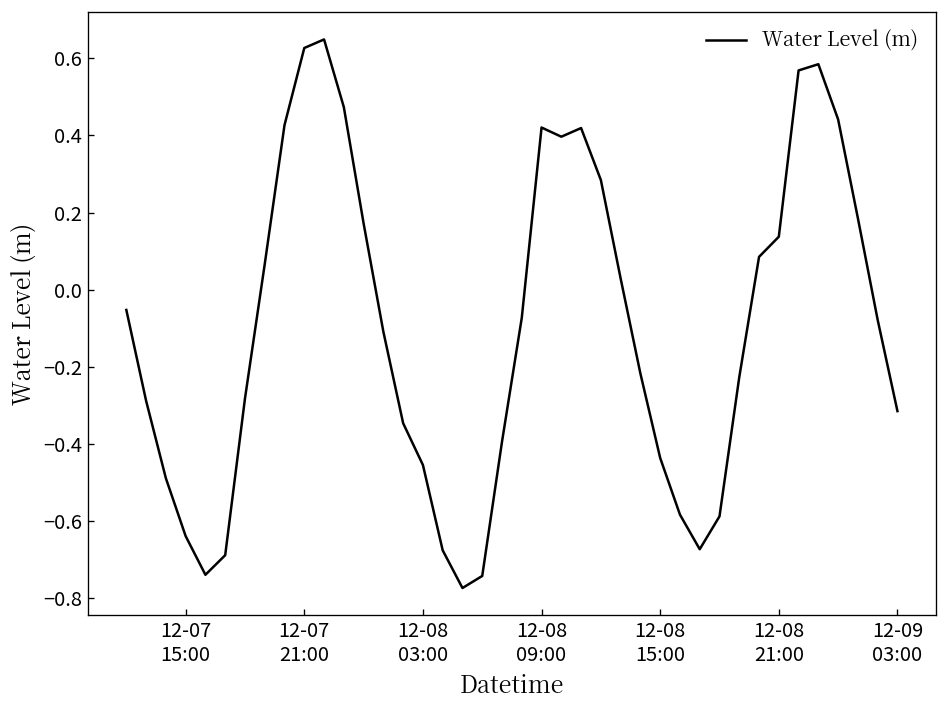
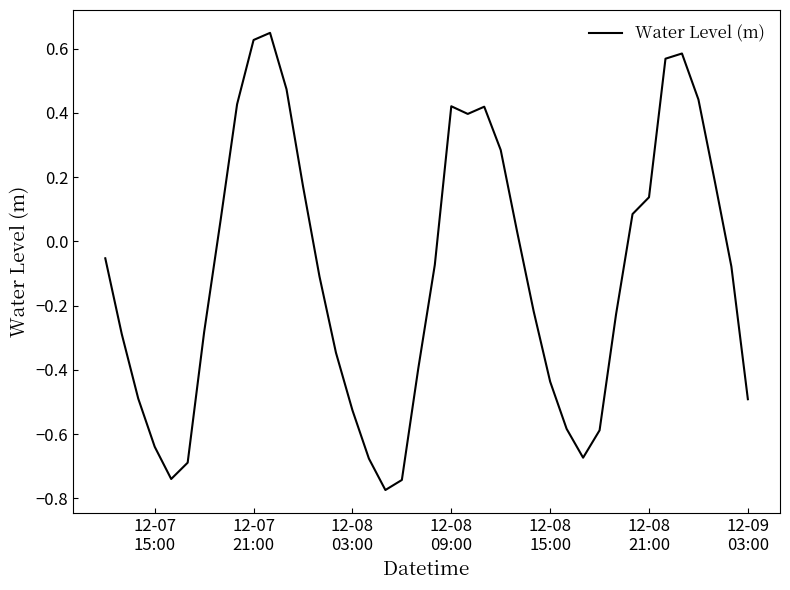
  {
    "12-07 15:00": -0.64,
    "12-07 21:00": 0.63,
-   "12-08 03:00": -0.45,
+   "12-08 03:00": -0.53,
    "12-08 09:00": 0.42,
    "12-08 15:00": -0.44,
    "12-08 21:00": 0.14,
-   "12-09 03:00": -0.32
+   "12-09 03:00": -0.49
  }
